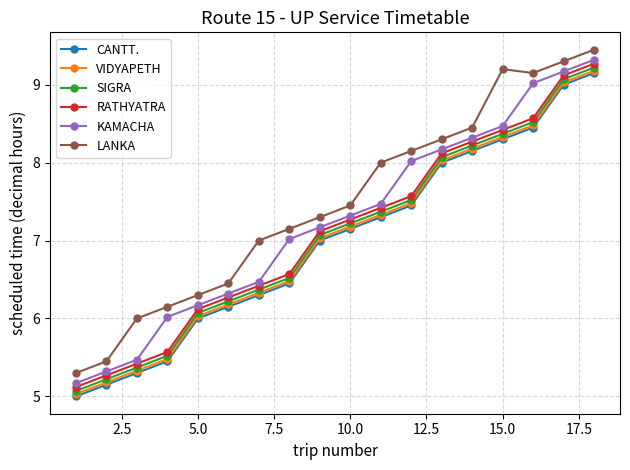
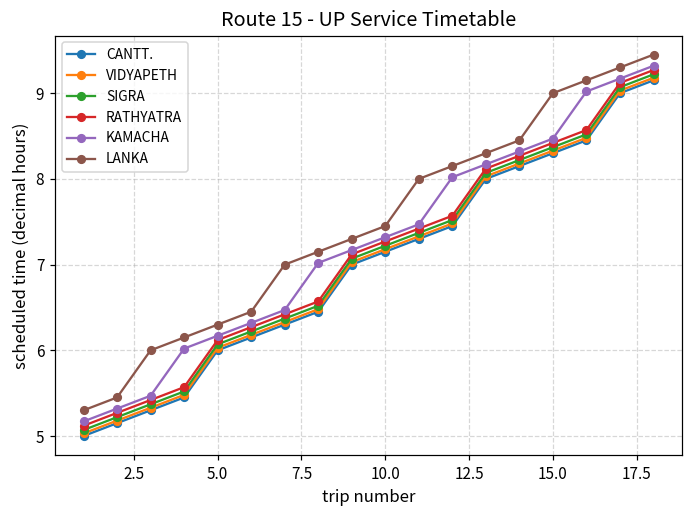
  {
    "SIGRA": {
      "5.0": 6.1,
      "10.0": 7.2,
      "15.0": 8.4
    },
    "RATHYATRA": {
      "5.0": 6.1,
      "10.0": 7.3,
      "15.0": 8.4
    },
    "KAMACHA": {
      "5.0": 6.2,
      "10.0": 7.3,
      "15.0": 8.5
    },
    "LANKA": {
      "5.0": 6.3,
      "10.0": 7.5,
-     "15.0": 9.2
+     "15.0": 9.0
    }
  }
